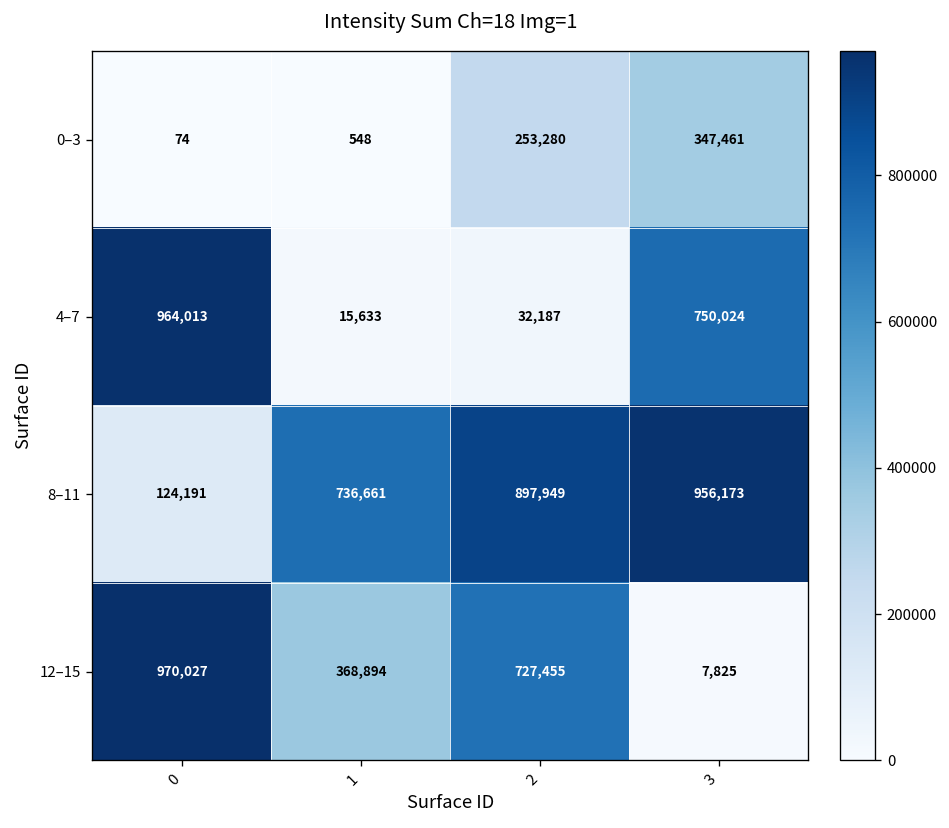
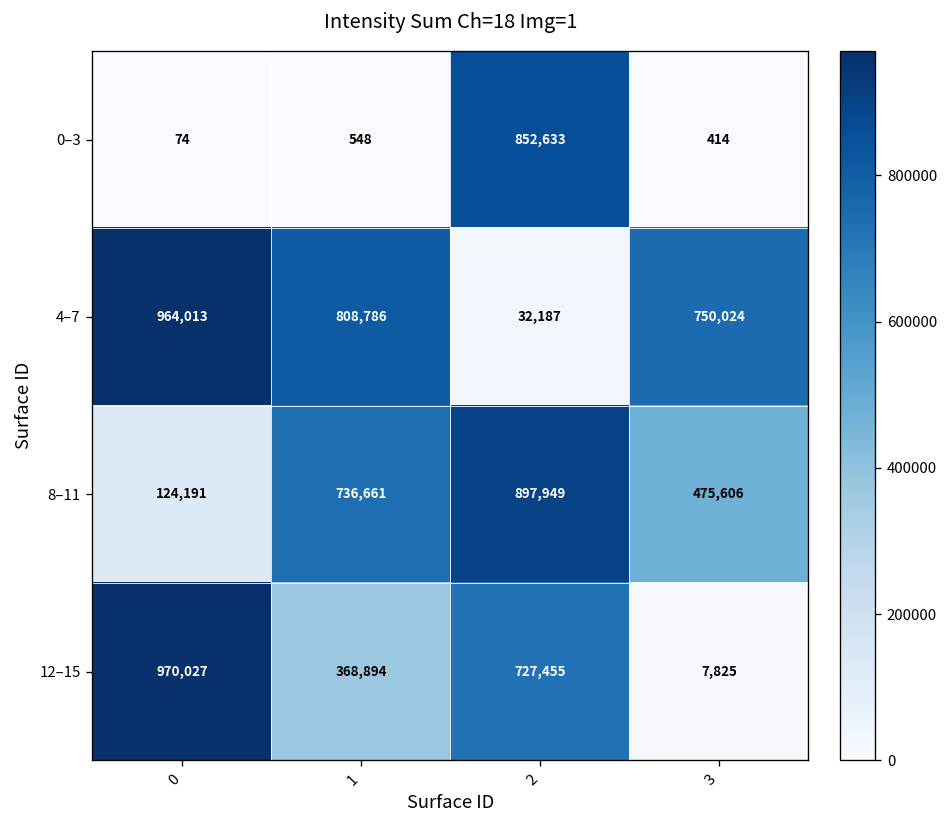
  {
    "0–3": {
      "0": "74",
      "1": "548",
-     "2": "253,280",
-     "3": "347,461"
+     "2": "852,633",
+     "3": "414"
    },
    "4–7": {
      "0": "964,013",
-     "1": "15,633",
+     "1": "808,786",
      "2": "32,187",
      "3": "750,024"
    },
    "8–11": {
      "0": "124,191",
      "1": "736,661",
      "2": "897,949",
-     "3": "956,173"
+     "3": "475,606"
    },
    "12–15": {
      "0": "970,027",
      "1": "368,894",
      "2": "727,455",
      "3": "7,825"
    }
  }
